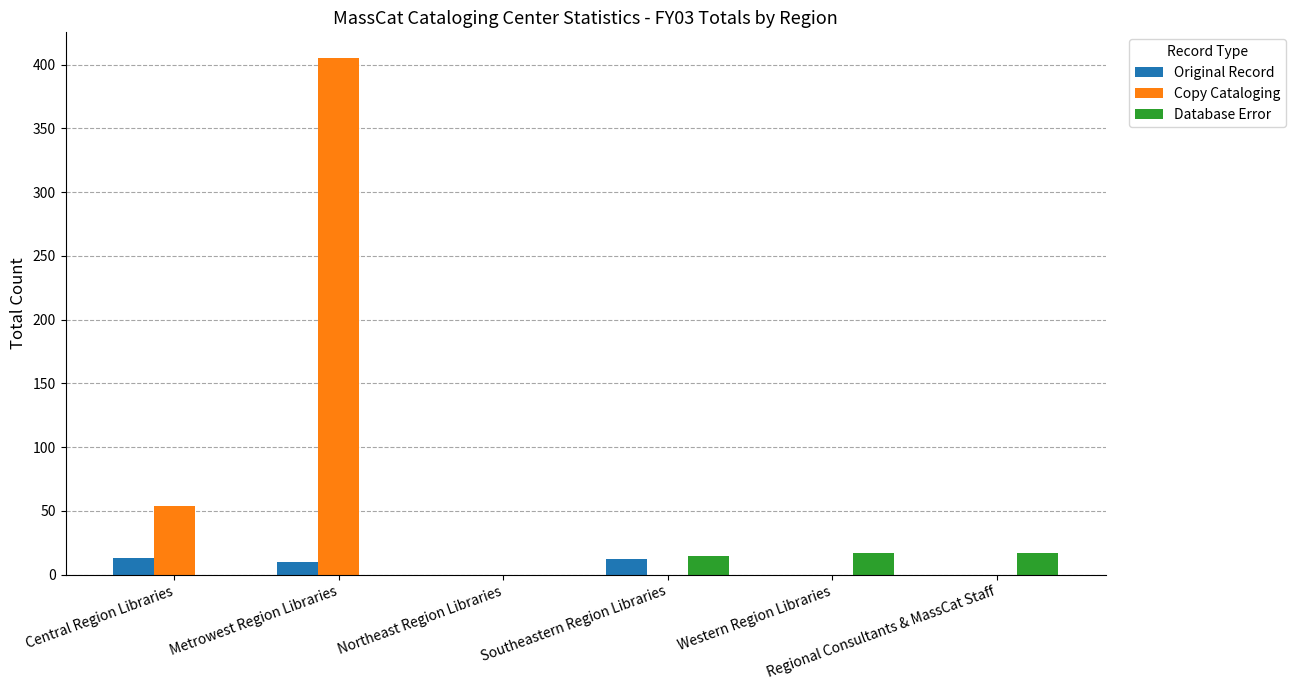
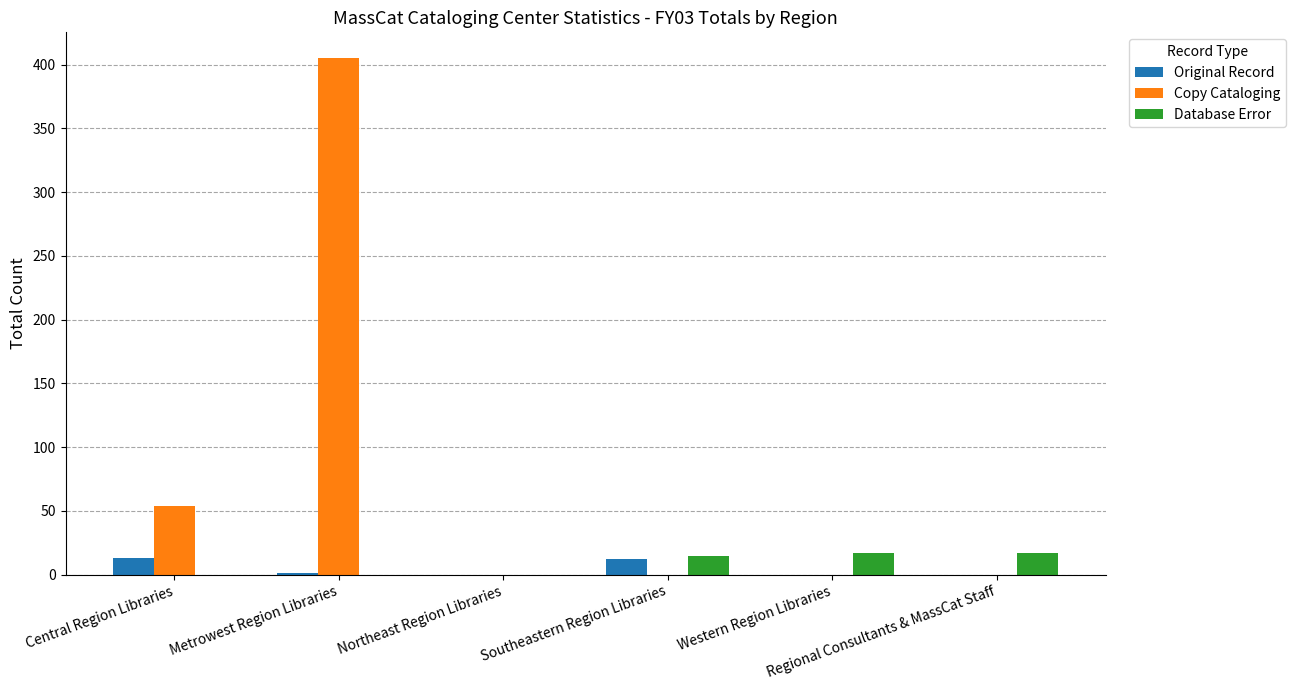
  {
    "Original Record": {
      "Central Region Libraries": 13,
-     "Metrowest Region Libraries": 10,
+     "Metrowest Region Libraries": 1,
      "Northeast Region Libraries": 0,
      "Southeastern Region Libraries": 12,
      "Western Region Libraries": 0,
      "Regional Consultants & MassCat Staff": 0
    },
    "Copy Cataloging": {
      "Central Region Libraries": 54,
      "Metrowest Region Libraries": 405,
      "Northeast Region Libraries": 0,
      "Southeastern Region Libraries": 0,
      "Western Region Libraries": 0,
      "Regional Consultants & MassCat Staff": 0
    },
    "Database Error": {
      "Central Region Libraries": 0,
      "Metrowest Region Libraries": 0,
      "Northeast Region Libraries": 0,
      "Southeastern Region Libraries": 15,
      "Western Region Libraries": 17,
      "Regional Consultants & MassCat Staff": 17
    }
  }
